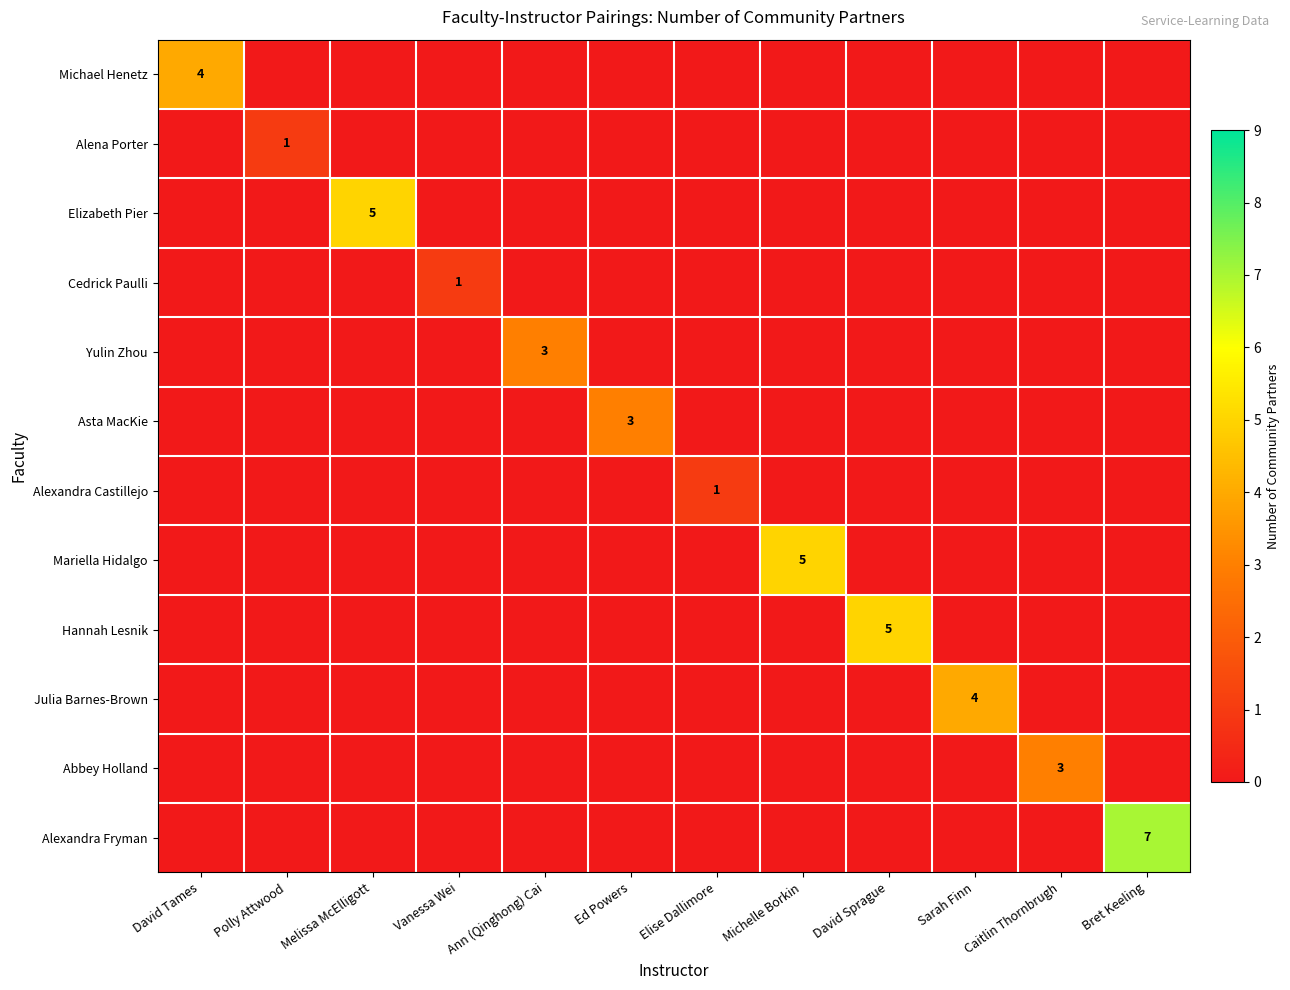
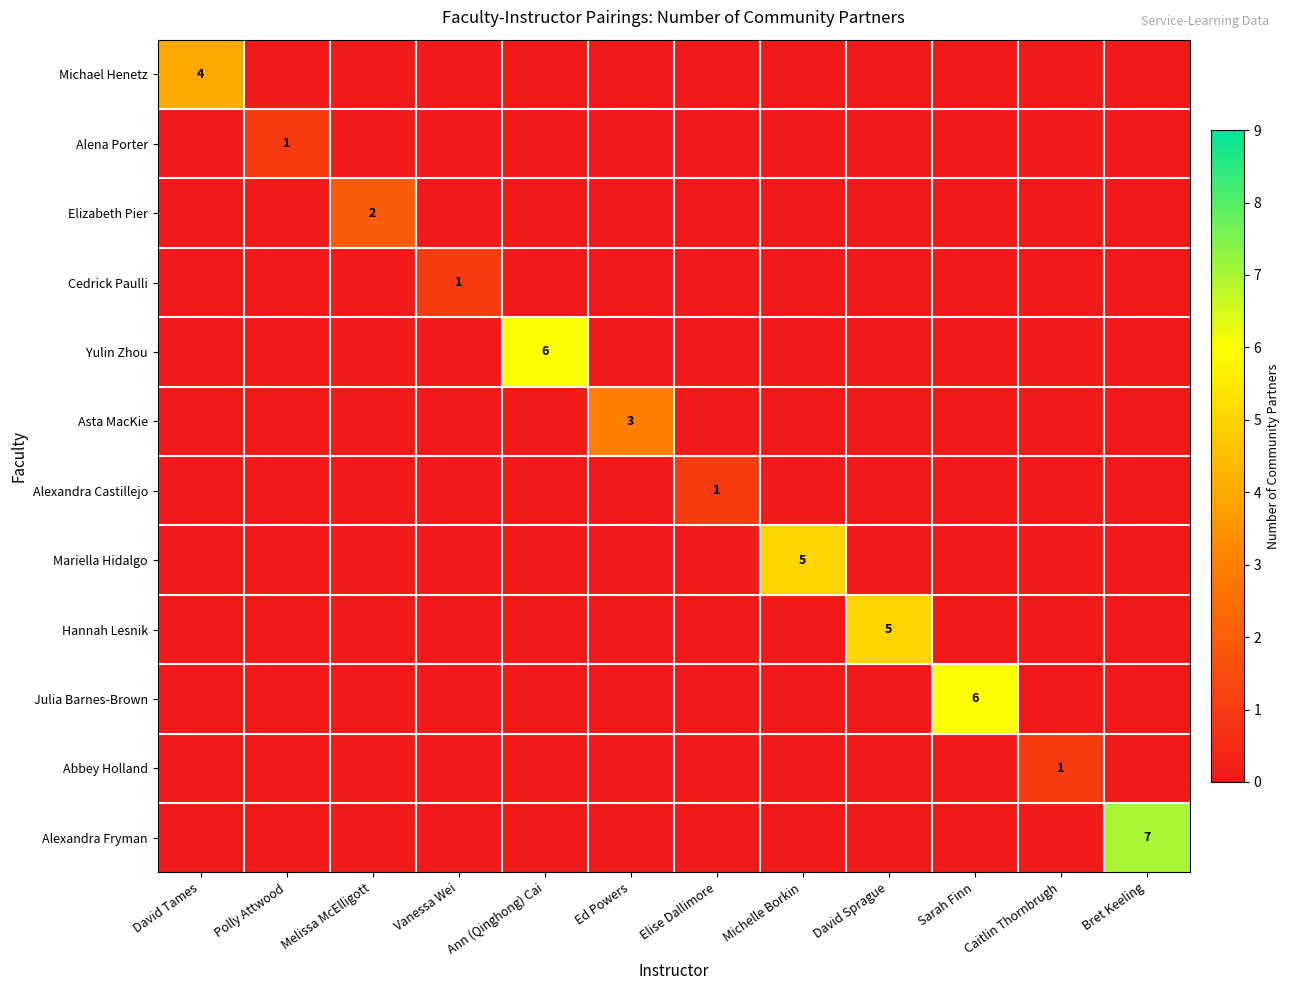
  {
    "Michael Henetz": {
      "David Tames": 4
    },
    "Alena Porter": {
      "Polly Attwood": 1
    },
    "Elizabeth Pier": {
-     "Melissa McElligott": 5
+     "Melissa McElligott": 2
    },
    "Cedrick Paulli": {
      "Vanessa Wei": 1
    },
    "Yulin Zhou": {
-     "Ann (Qinghong) Cai": 3
+     "Ann (Qinghong) Cai": 6
    },
    "Asta MacKie": {
      "Ed Powers": 3
    },
    "Alexandra Castillejo": {
      "Elise Dallimore": 1
    },
    "Mariella Hidalgo": {
      "Michelle Borkin": 5
    },
    "Hannah Lesnik": {
      "David Sprague": 5
    },
    "Julia Barnes-Brown": {
-     "Sarah Finn": 4
+     "Sarah Finn": 6
    },
    "Abbey Holland": {
-     "Caitlin Thornbrugh": 3
+     "Caitlin Thornbrugh": 1
    },
    "Alexandra Fryman": {
      "Bret Keeling": 7
    }
  }
